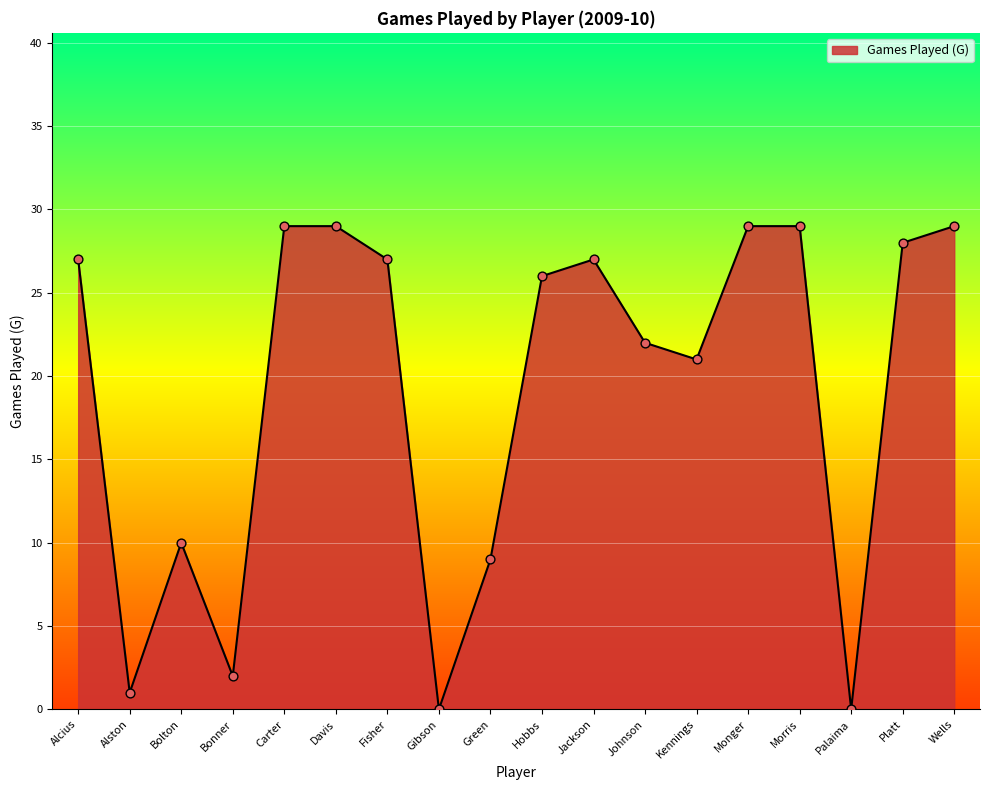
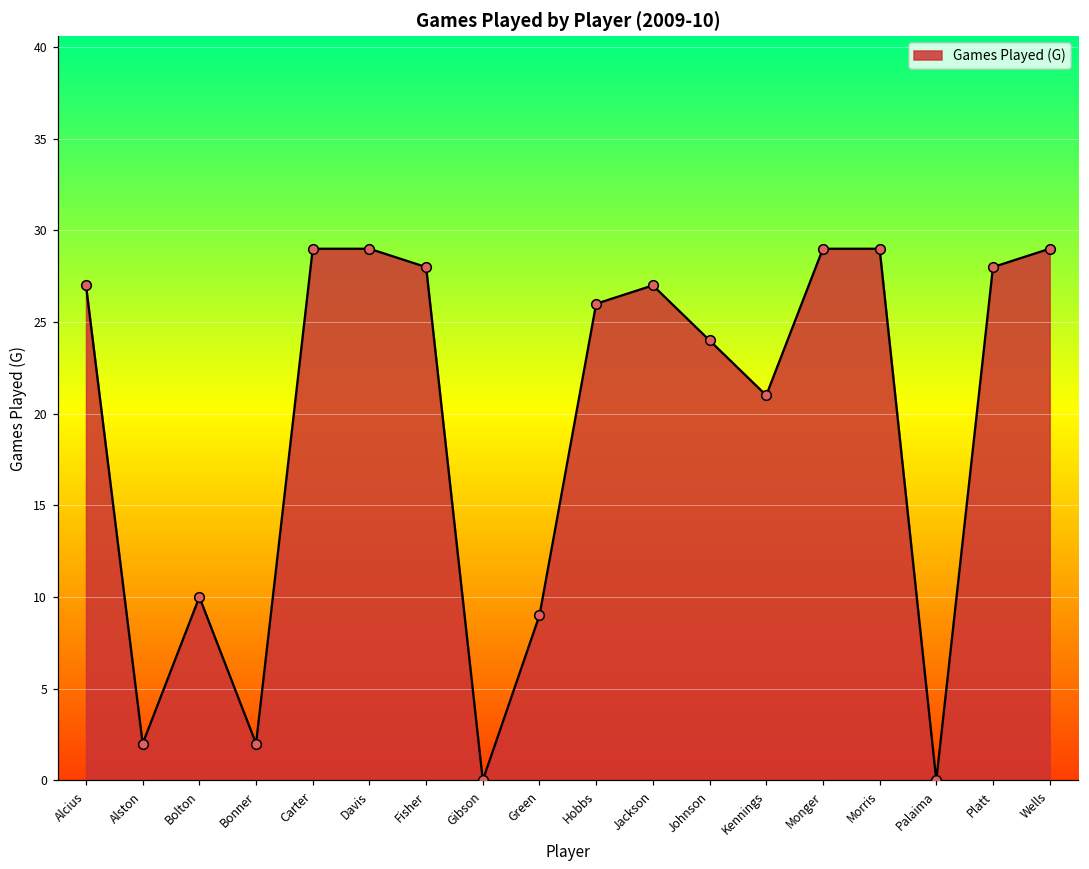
  {
    "Alcius": 27,
-   "Alston": 1,
+   "Alston": 2,
    "Bolton": 10,
    "Bonner": 2,
    "Carter": 29,
    "Davis": 29,
-   "Fisher": 27,
+   "Fisher": 28,
    "Gibson": 0,
    "Green": 9,
    "Hobbs": 26,
    "Jackson": 27,
-   "Johnson": 22,
+   "Johnson": 24,
    "Kennings": 21,
    "Monger": 29,
    "Morris": 29,
    "Palaima": 0,
    "Platt": 28,
    "Wells": 29
  }
